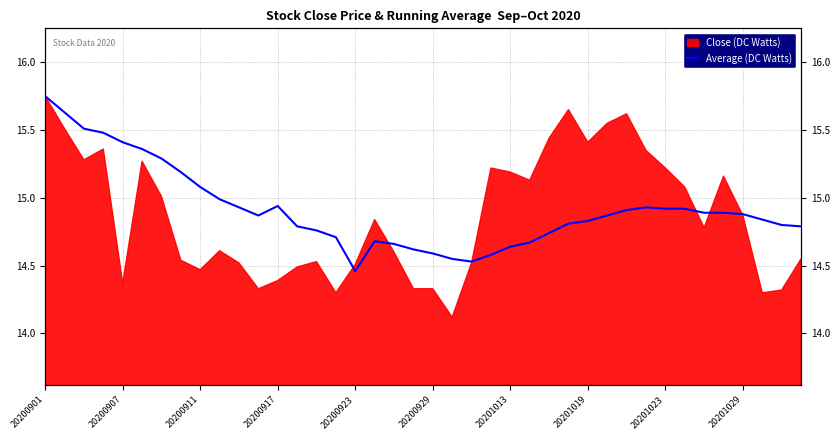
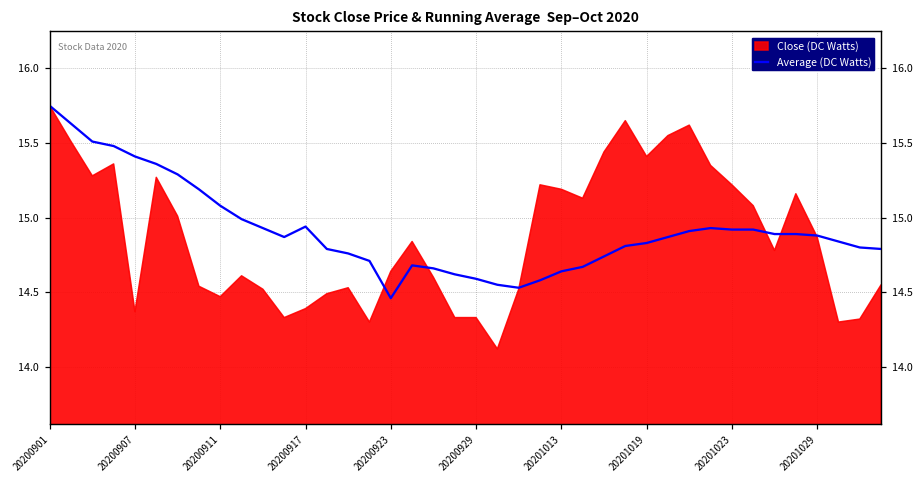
  {
    "Average (DC Watts)": {
      "20200907": 15.41,
      "20200911": 15.08,
      "20200917": 14.94,
      "20200923": 14.46,
      "20200929": 14.59,
      "20201013": 14.64,
      "20201019": 14.83,
      "20201023": 14.92
    },
    "Close (DC Watts)": {
      "20200907": 14.37,
      "20200911": 14.47,
      "20200917": 14.39,
-     "20200923": 14.51,
+     "20200923": 14.64,
      "20200929": 14.33,
      "20201013": 15.19,
      "20201019": 15.41,
      "20201023": 15.22
    }
  }
